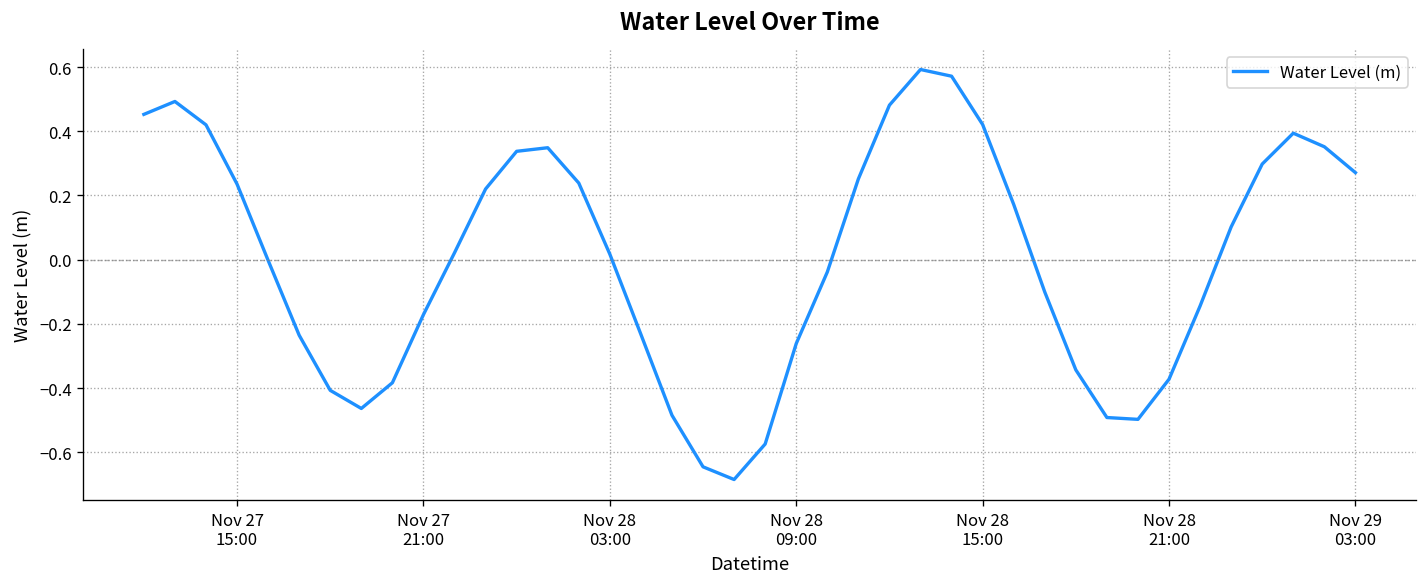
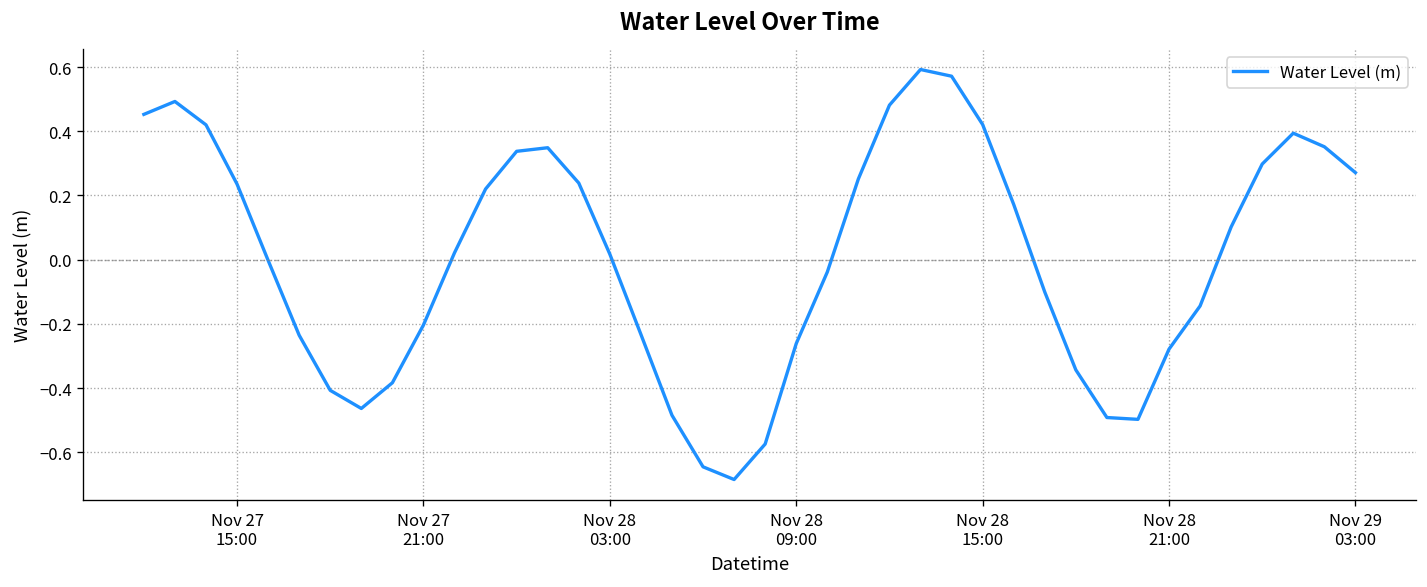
  {
    "Nov 27 15:00": 0.24,
-   "Nov 27 21:00": -0.17,
+   "Nov 27 21:00": -0.20,
    "Nov 28 03:00": 0.02,
    "Nov 28 09:00": -0.26,
    "Nov 28 15:00": 0.42,
-   "Nov 28 21:00": -0.37,
+   "Nov 28 21:00": -0.28,
    "Nov 29 03:00": 0.27
  }
